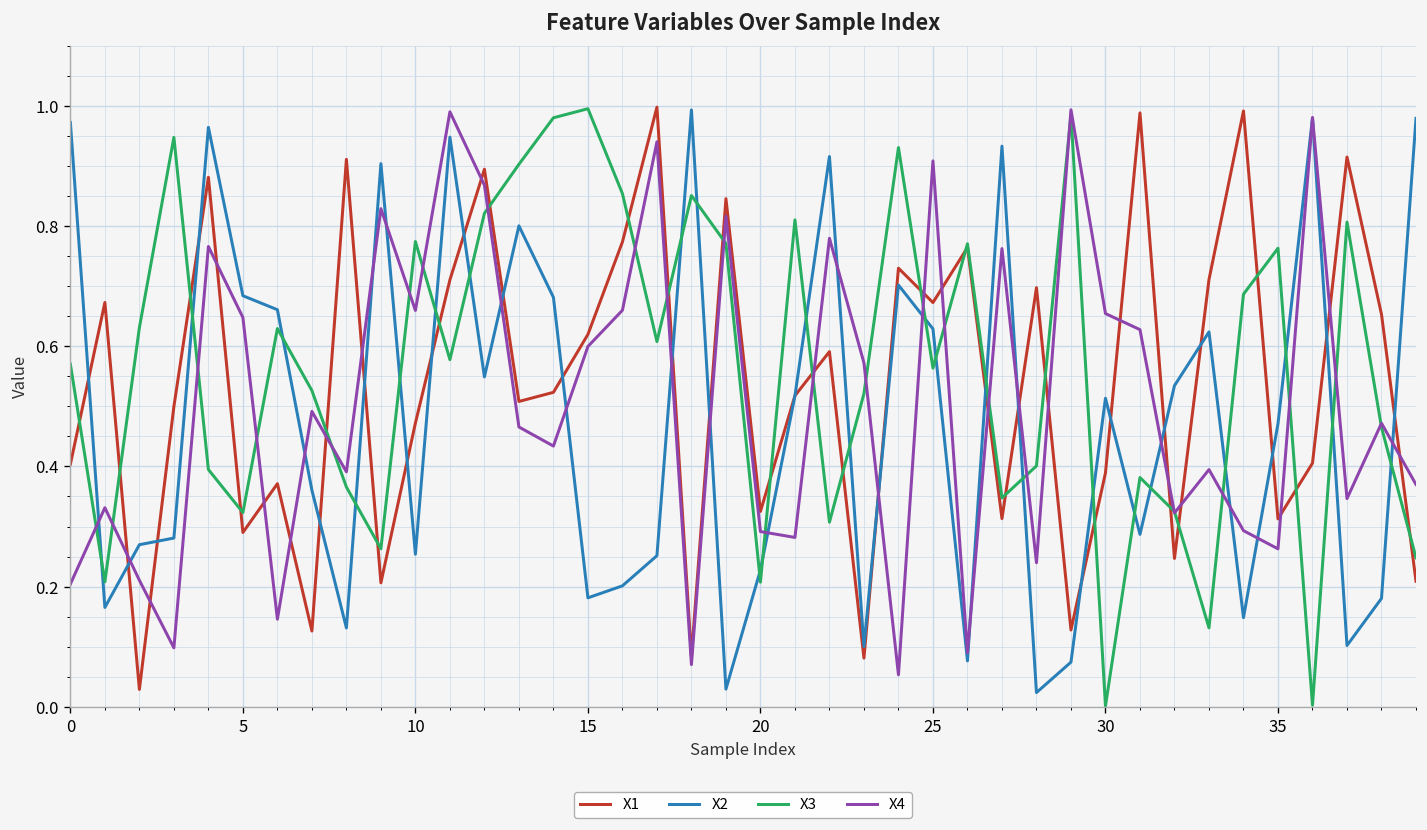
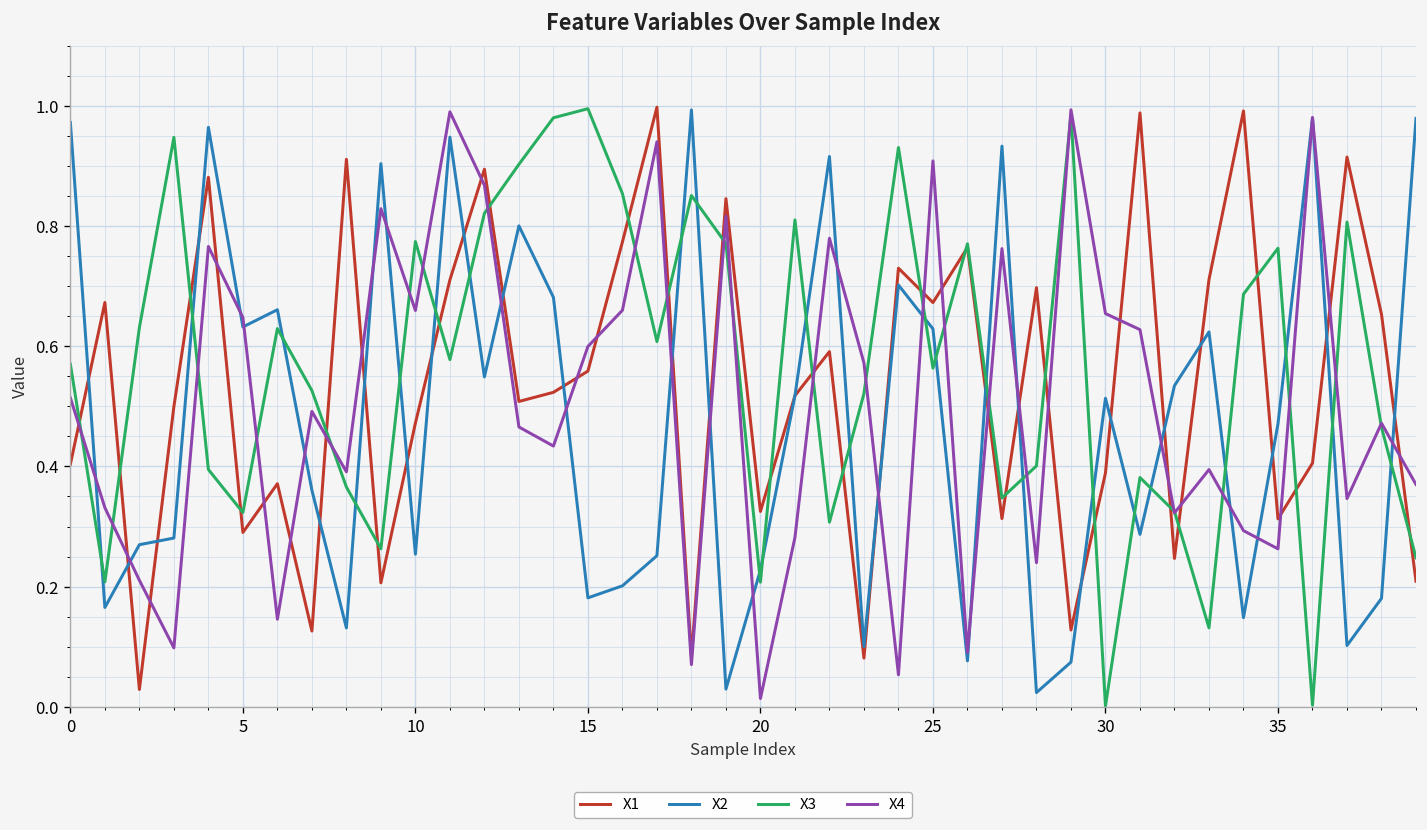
  {
    "X1": {
      "0": 0.40,
      "5": 0.29,
      "10": 0.47,
-     "15": 0.62,
+     "15": 0.56,
      "20": 0.33,
      "25": 0.67,
      "30": 0.39,
      "35": 0.31
    },
    "X2": {
      "0": 0.97,
-     "5": 0.68,
+     "5": 0.63,
      "10": 0.25,
      "15": 0.18,
      "20": 0.23,
      "25": 0.63,
      "30": 0.51,
      "35": 0.47
    },
    "X3": {
      "0": 0.57,
      "5": 0.32,
      "10": 0.77,
      "15": 1.00,
      "20": 0.21,
      "25": 0.56,
      "30": 0.00,
      "35": 0.76
    },
    "X4": {
-     "0": 0.20,
+     "0": 0.51,
      "5": 0.65,
      "10": 0.66,
      "15": 0.60,
-     "20": 0.29,
+     "20": 0.01,
      "25": 0.91,
      "30": 0.65,
      "35": 0.26
    }
  }
